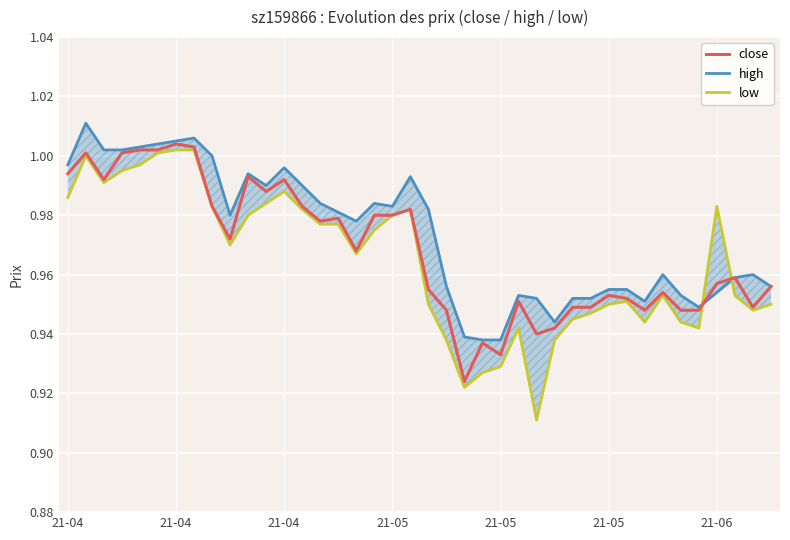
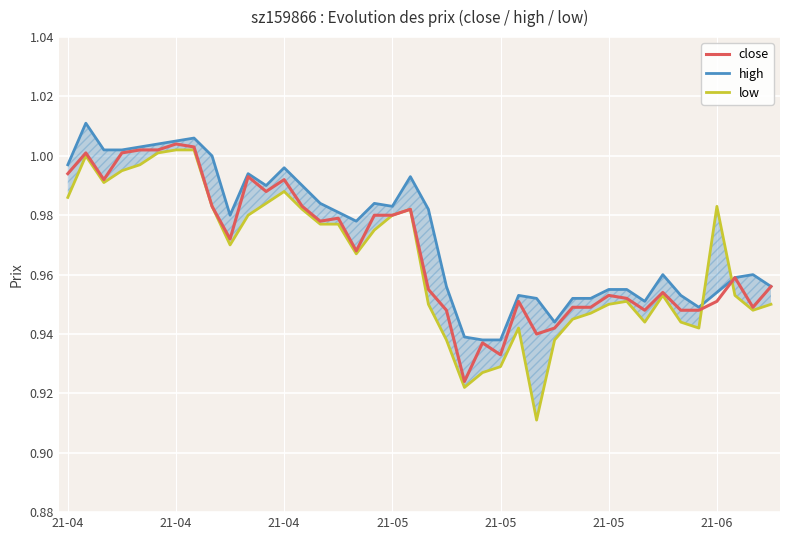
  {
    "close": {
-     "21-06": 0.957
+     "21-06": 0.951
    }
  }
